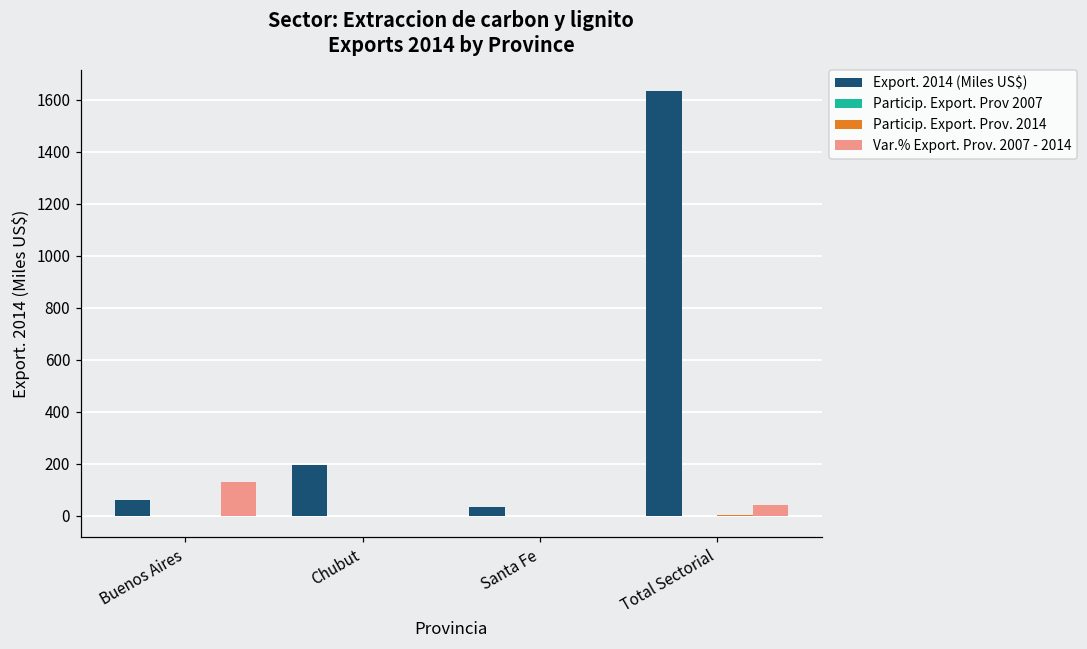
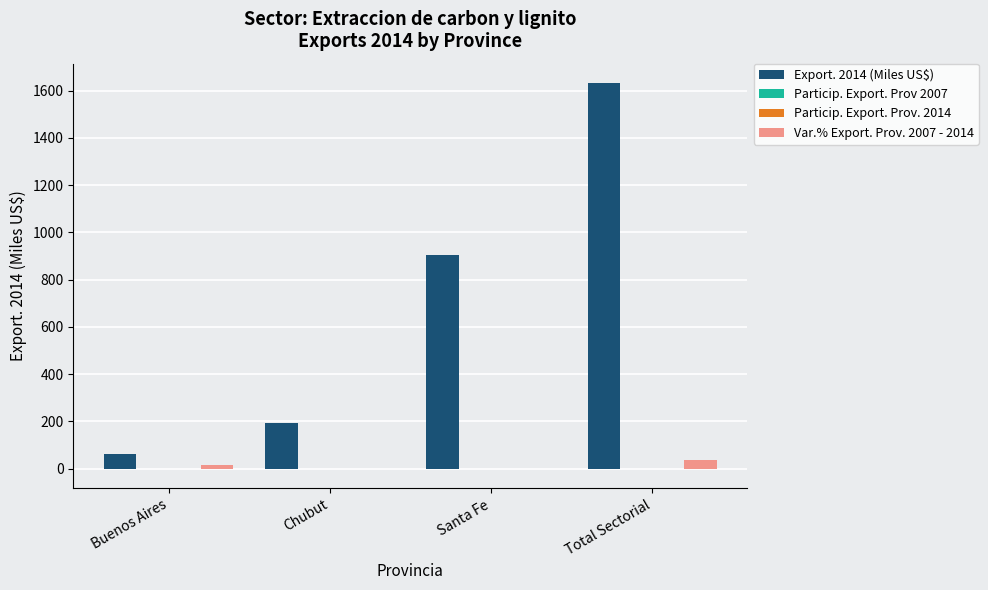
  {
    "Export. 2014 (Miles US$)": {
      "Buenos Aires": 60,
      "Chubut": 190,
-     "Santa Fe": 30,
+     "Santa Fe": 900,
      "Total Sectorial": 1630
    },
    "Particip. Export. Prov 2007": {
      "Total Sectorial": 0
    },
    "Var.% Export. Prov. 2007 - 2014": {
-     "Buenos Aires": 130,
+     "Buenos Aires": 10,
      "Total Sectorial": 40
    }
  }
